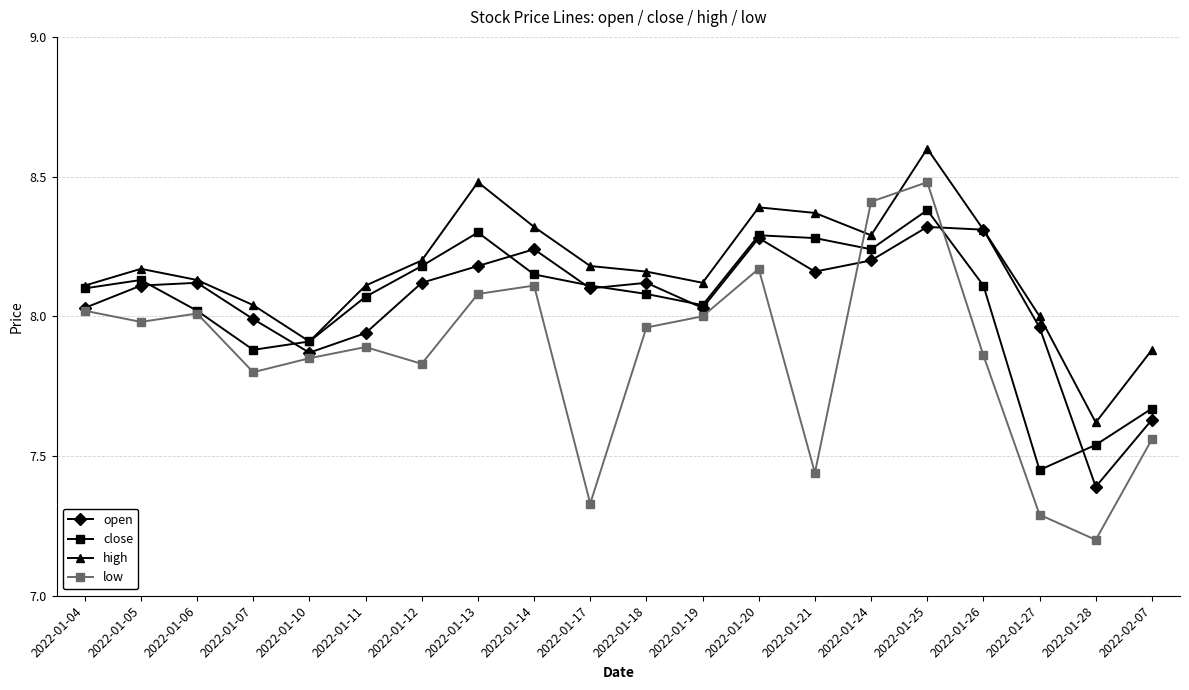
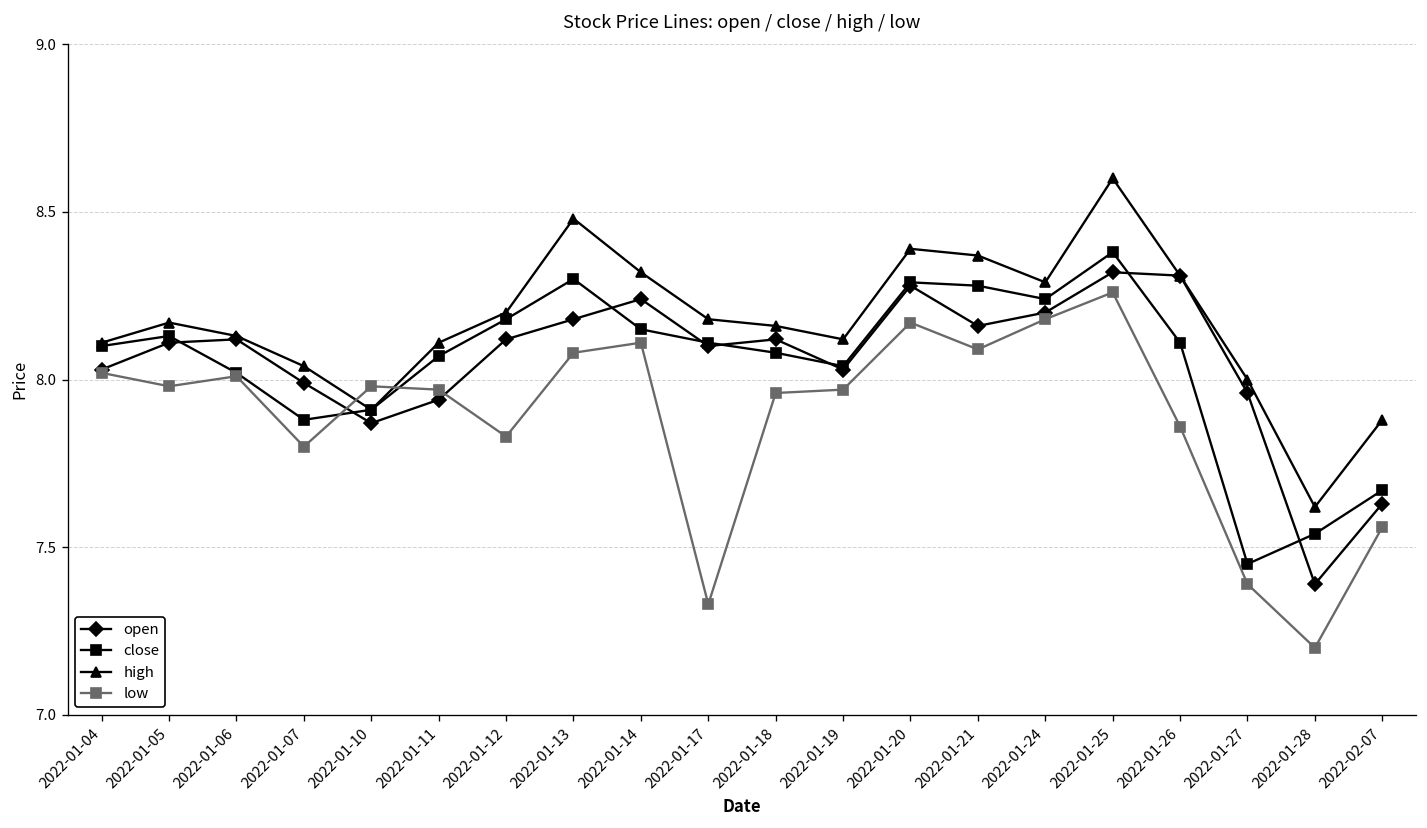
  {
    "low": {
      "2022-01-04": 8.02,
      "2022-01-05": 7.98,
      "2022-01-06": 8.01,
      "2022-01-07": 7.80,
-     "2022-01-10": 7.85,
-     "2022-01-11": 7.89,
+     "2022-01-10": 7.98,
+     "2022-01-11": 7.97,
      "2022-01-12": 7.83,
      "2022-01-13": 8.08,
      "2022-01-14": 8.11,
      "2022-01-17": 7.33,
      "2022-01-18": 7.96,
-     "2022-01-19": 8.00,
+     "2022-01-19": 7.97,
      "2022-01-20": 8.17,
-     "2022-01-21": 7.44,
-     "2022-01-24": 8.41,
-     "2022-01-25": 8.48,
+     "2022-01-21": 8.09,
+     "2022-01-24": 8.18,
+     "2022-01-25": 8.26,
      "2022-01-26": 7.86,
-     "2022-01-27": 7.29,
+     "2022-01-27": 7.39,
      "2022-01-28": 7.20,
      "2022-02-07": 7.56
    }
  }
